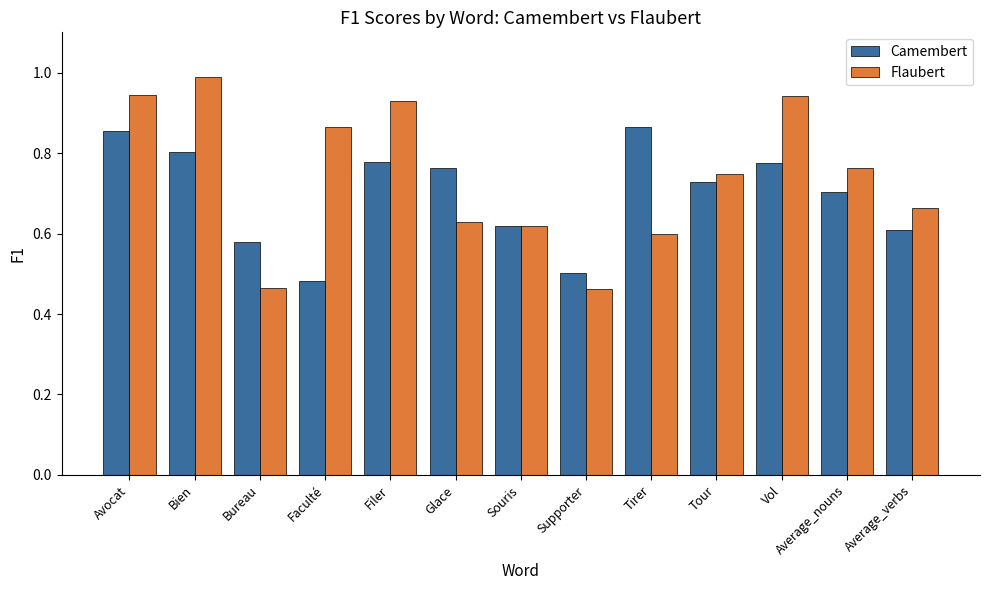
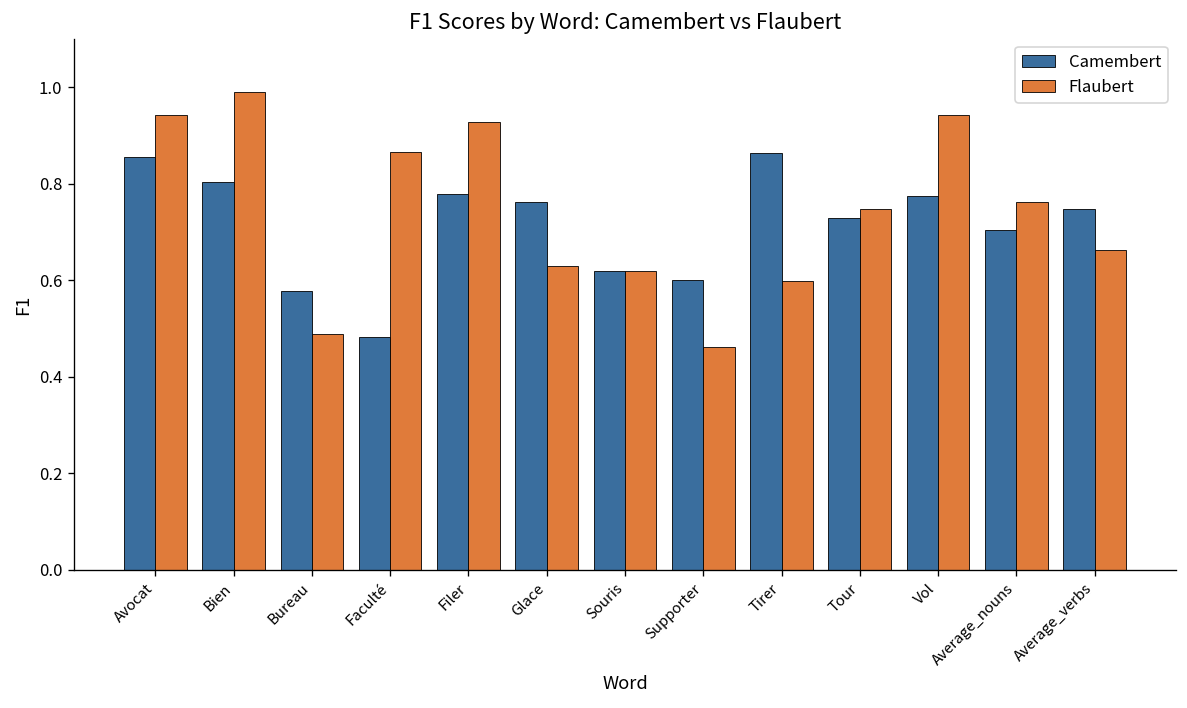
  {
    "Camembert": {
      "Avocat": 0.86,
      "Bien": 0.80,
      "Bureau": 0.58,
      "Faculté": 0.48,
      "Filer": 0.78,
      "Glace": 0.76,
      "Souris": 0.62,
-     "Supporter": 0.50,
+     "Supporter": 0.60,
      "Tirer": 0.86,
      "Tour": 0.73,
      "Vol": 0.78,
      "Average_nouns": 0.70,
-     "Average_verbs": 0.61
+     "Average_verbs": 0.75
    },
    "Flaubert": {
      "Avocat": 0.94,
      "Bien": 0.99,
-     "Bureau": 0.47,
+     "Bureau": 0.49,
      "Faculté": 0.87,
      "Filer": 0.93,
      "Glace": 0.63,
      "Souris": 0.62,
      "Supporter": 0.46,
      "Tirer": 0.60,
      "Tour": 0.75,
      "Vol": 0.94,
      "Average_nouns": 0.76,
      "Average_verbs": 0.66
    }
  }
